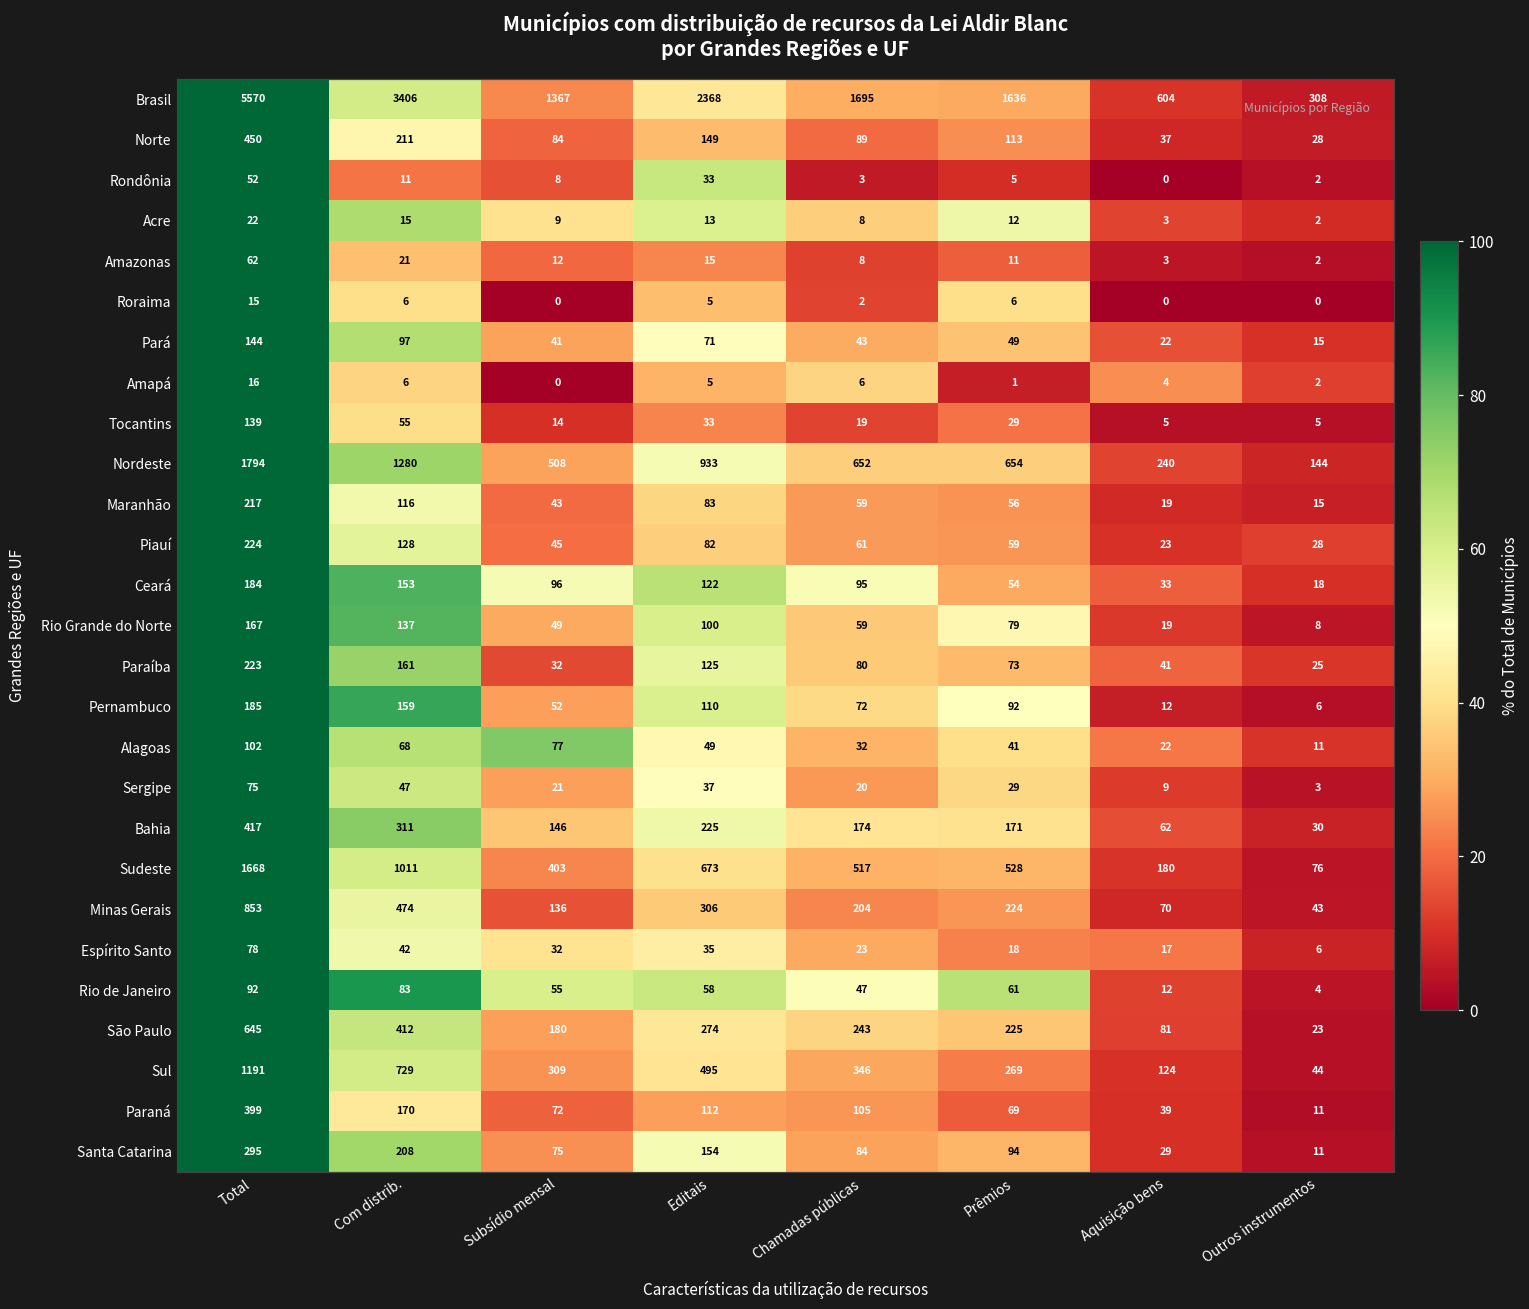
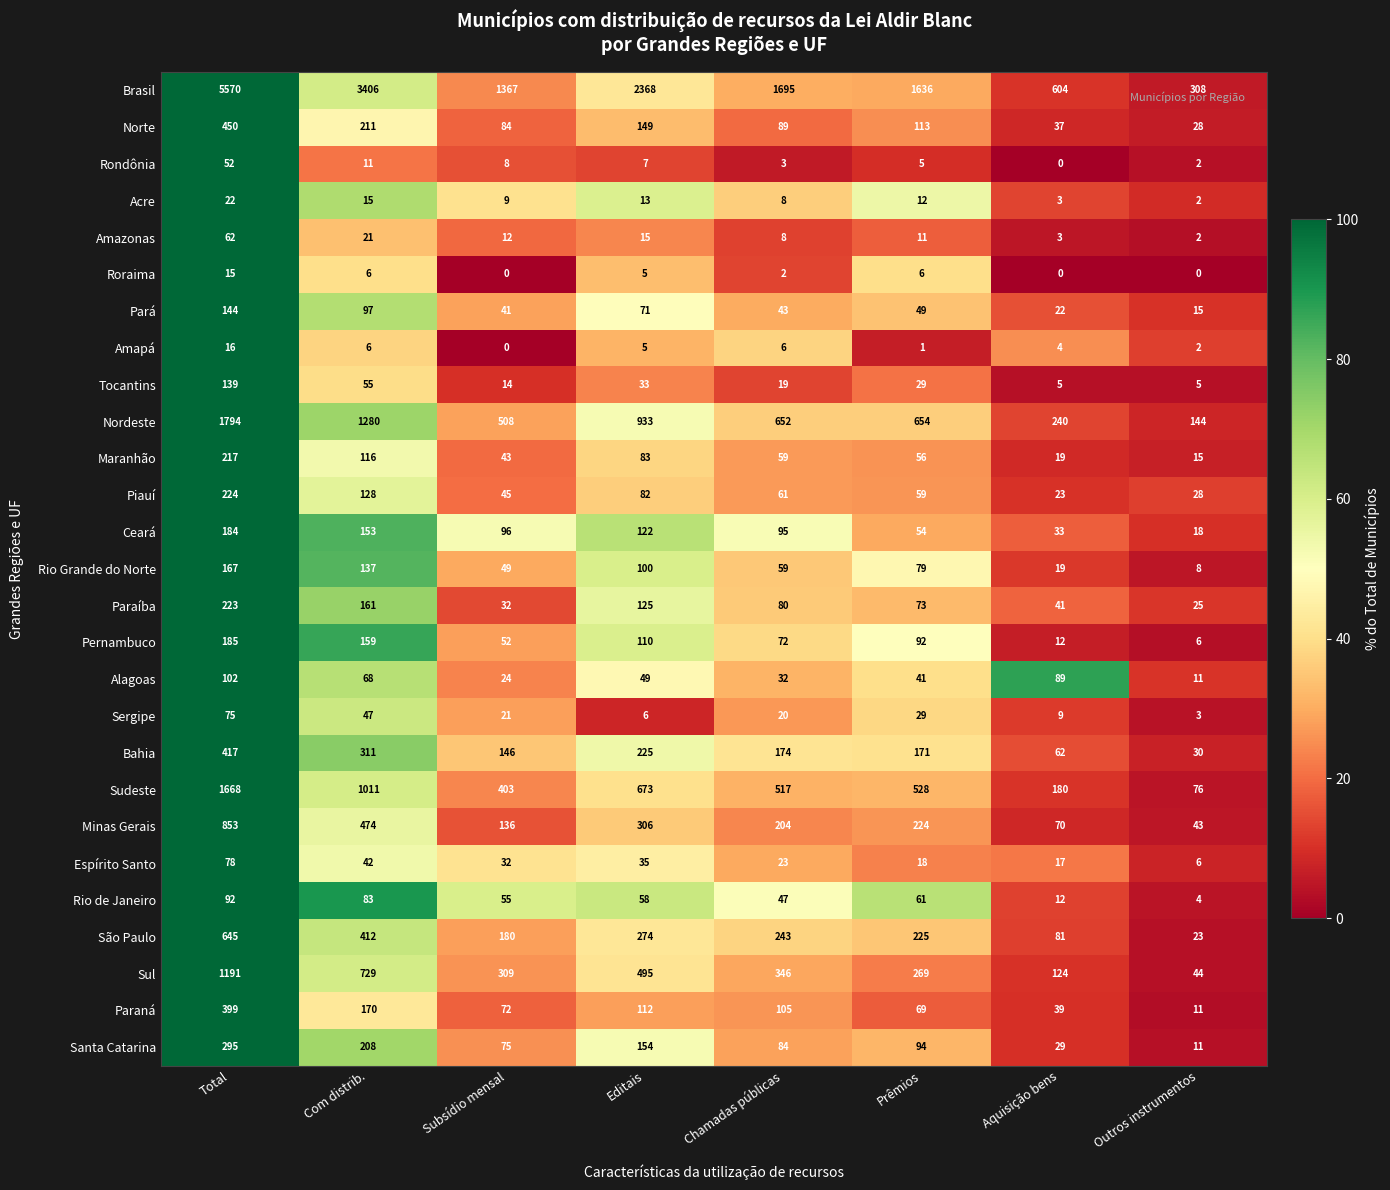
  {
    "Rondônia": {
      "Total": 52,
      "Com distrib.": 11,
      "Subsídio mensal": 8,
-     "Editais": 33,
+     "Editais": 7,
      "Chamadas públicas": 3,
      "Prêmios": 5,
      "Aquisição bens": 0,
      "Outros instrumentos": 2
    },
    "Alagoas": {
      "Total": 102,
      "Com distrib.": 68,
-     "Subsídio mensal": 77,
+     "Subsídio mensal": 24,
      "Editais": 49,
      "Chamadas públicas": 32,
      "Prêmios": 41,
-     "Aquisição bens": 22,
+     "Aquisição bens": 89,
      "Outros instrumentos": 11
    },
    "Sergipe": {
      "Total": 75,
      "Com distrib.": 47,
      "Subsídio mensal": 21,
-     "Editais": 37,
+     "Editais": 6,
      "Chamadas públicas": 20,
      "Prêmios": 29,
      "Aquisição bens": 9,
      "Outros instrumentos": 3
    }
  }
